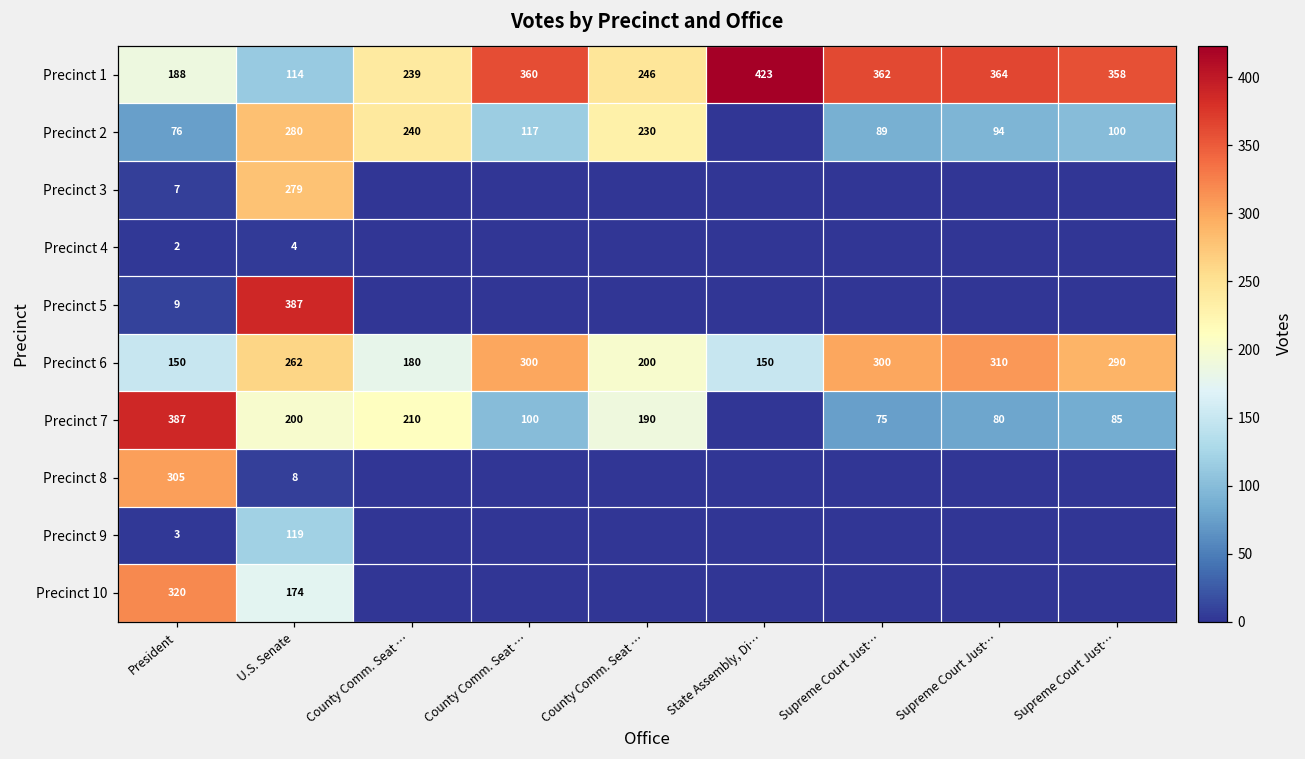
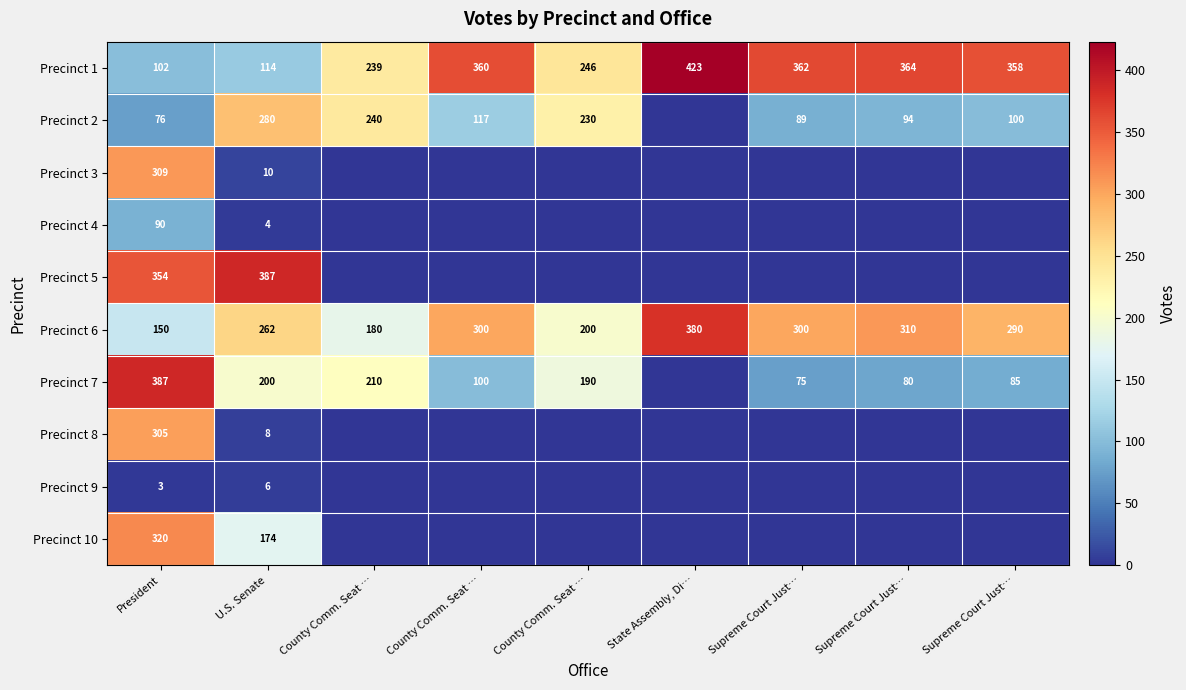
  {
    "Precinct 1": {
-     "President": 188,
+     "President": 102,
      "U.S. Senate": 114,
      "State Assembly, Di…": 423
    },
    "Precinct 2": {
      "President": 76,
      "U.S. Senate": 280
    },
    "Precinct 3": {
-     "President": 7,
-     "U.S. Senate": 279
+     "President": 309,
+     "U.S. Senate": 10
    },
    "Precinct 4": {
-     "President": 2,
+     "President": 90,
      "U.S. Senate": 4
    },
    "Precinct 5": {
-     "President": 9,
+     "President": 354,
      "U.S. Senate": 387
    },
    "Precinct 6": {
      "President": 150,
      "U.S. Senate": 262,
-     "State Assembly, Di…": 150
+     "State Assembly, Di…": 380
    },
    "Precinct 7": {
      "President": 387,
      "U.S. Senate": 200
    },
    "Precinct 8": {
      "President": 305,
      "U.S. Senate": 8
    },
    "Precinct 9": {
      "President": 3,
-     "U.S. Senate": 119
+     "U.S. Senate": 6
    },
    "Precinct 10": {
      "President": 320,
      "U.S. Senate": 174
    }
  }
